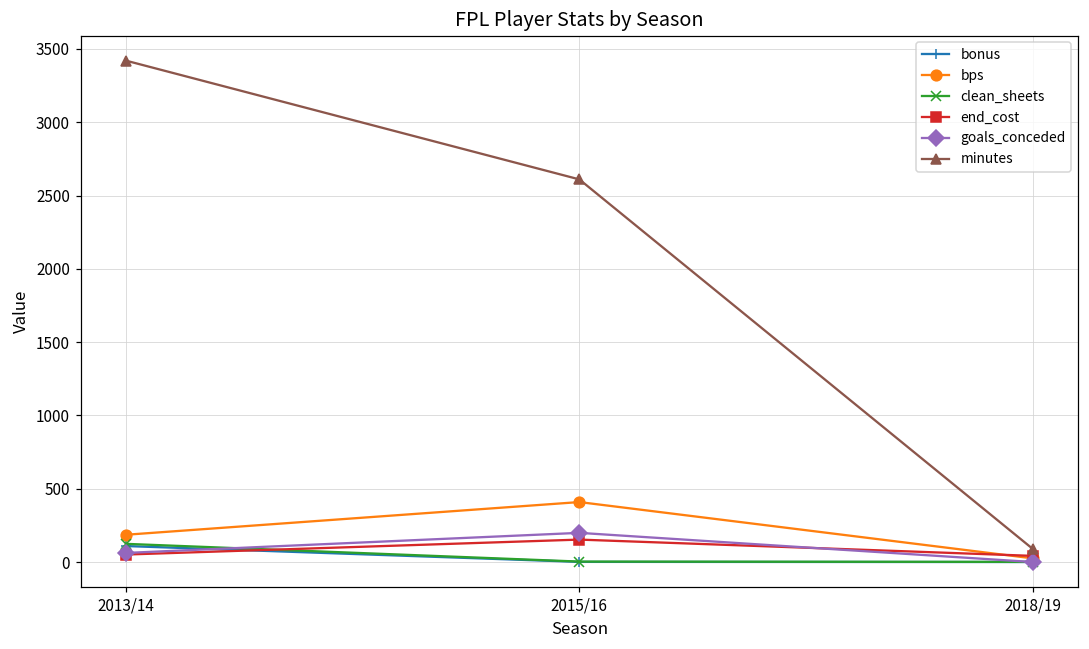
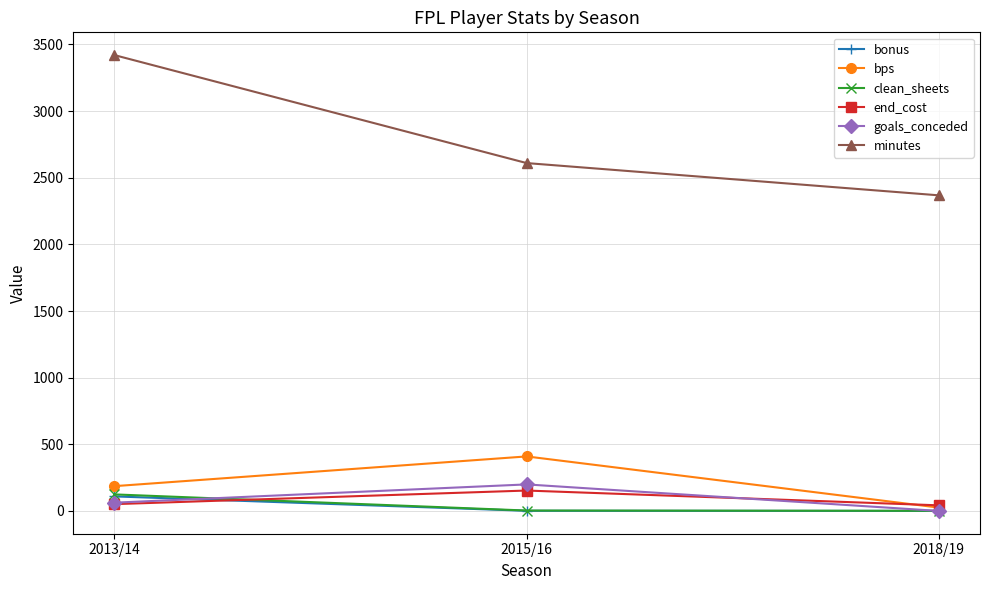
  {
    "bps": {
      "2013/14": 190,
      "2015/16": 410
    },
    "end_cost": {
      "2015/16": 150
    },
    "goals_conceded": {
      "2015/16": 200
    },
    "minutes": {
      "2013/14": 3420,
      "2015/16": 2610,
-     "2018/19": 90
+     "2018/19": 2370
    }
  }
